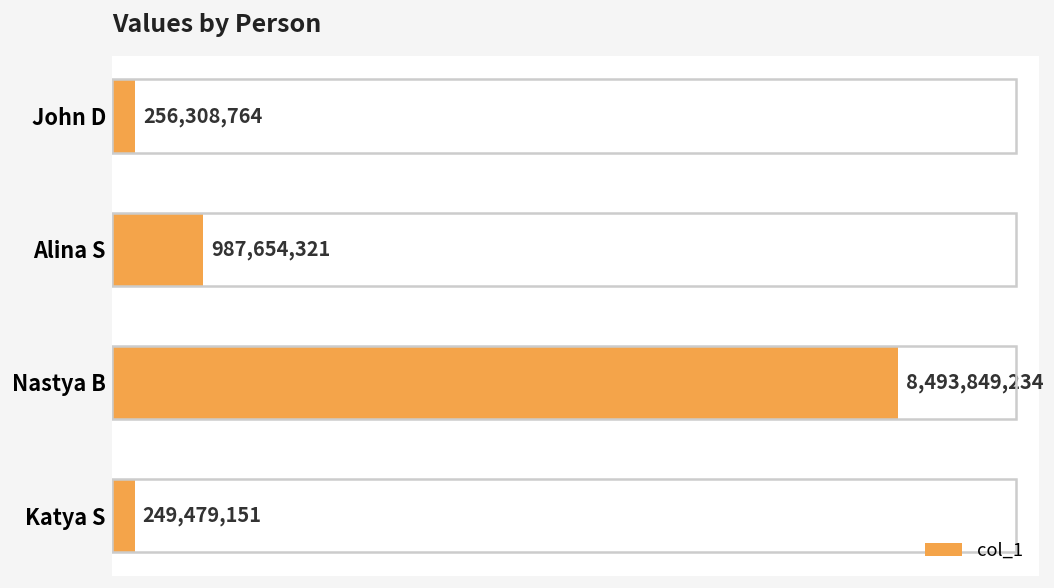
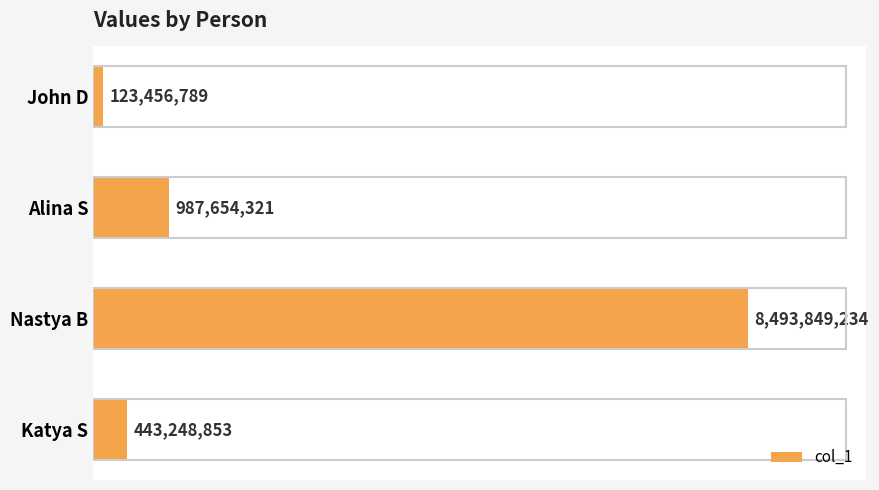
  {
-   "John D": "256,308,764",
+   "John D": "123,456,789",
    "Alina S": "987,654,321",
    "Nastya B": "8,493,849,234",
-   "Katya S": "249,479,151"
+   "Katya S": "443,248,853"
  }
